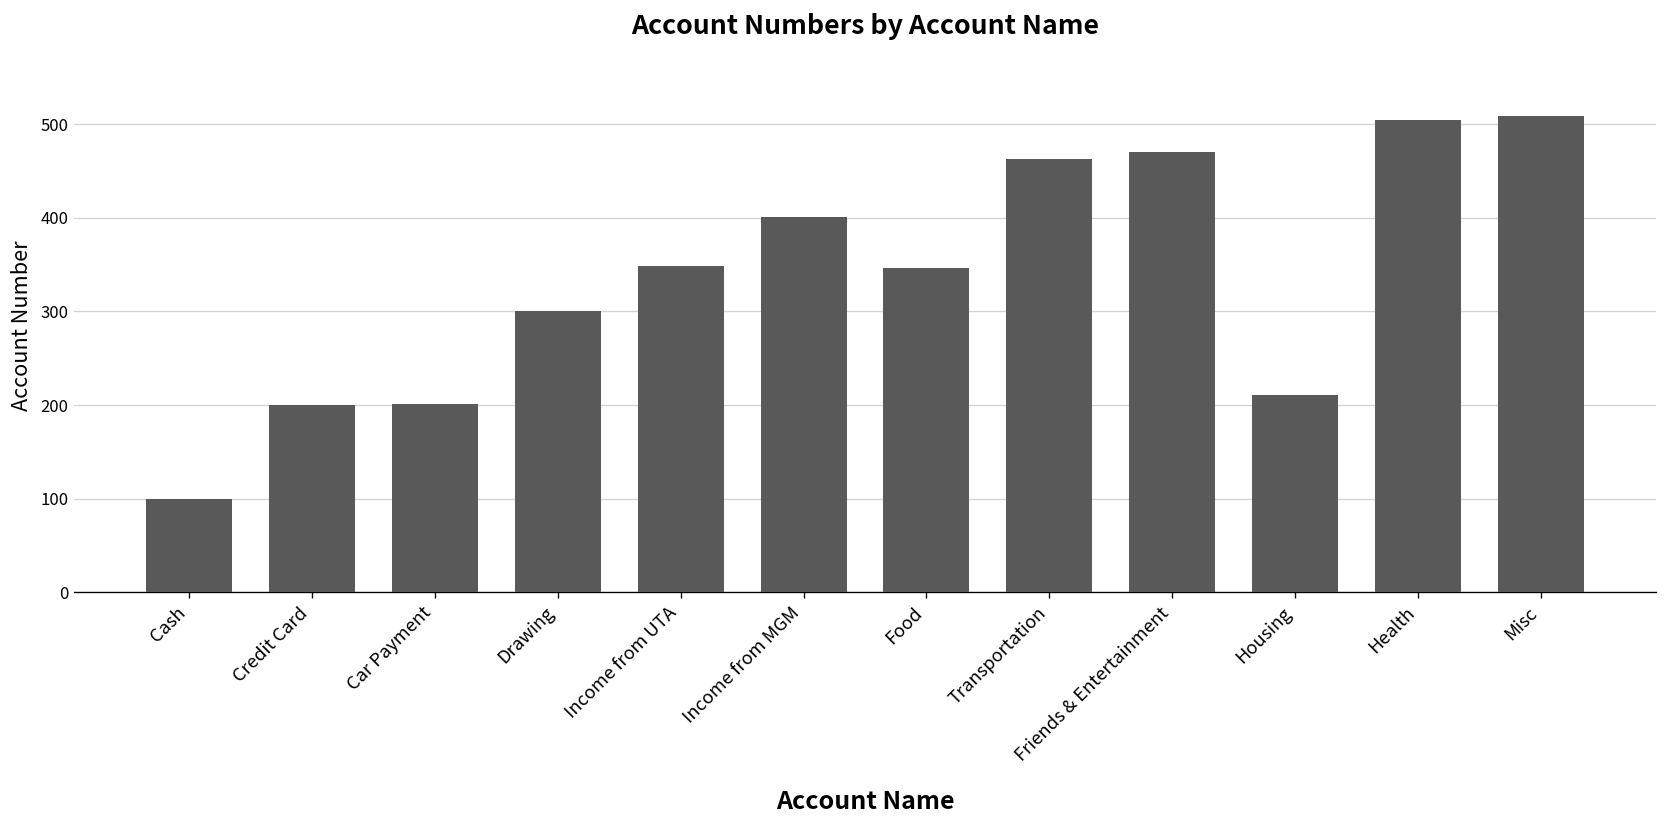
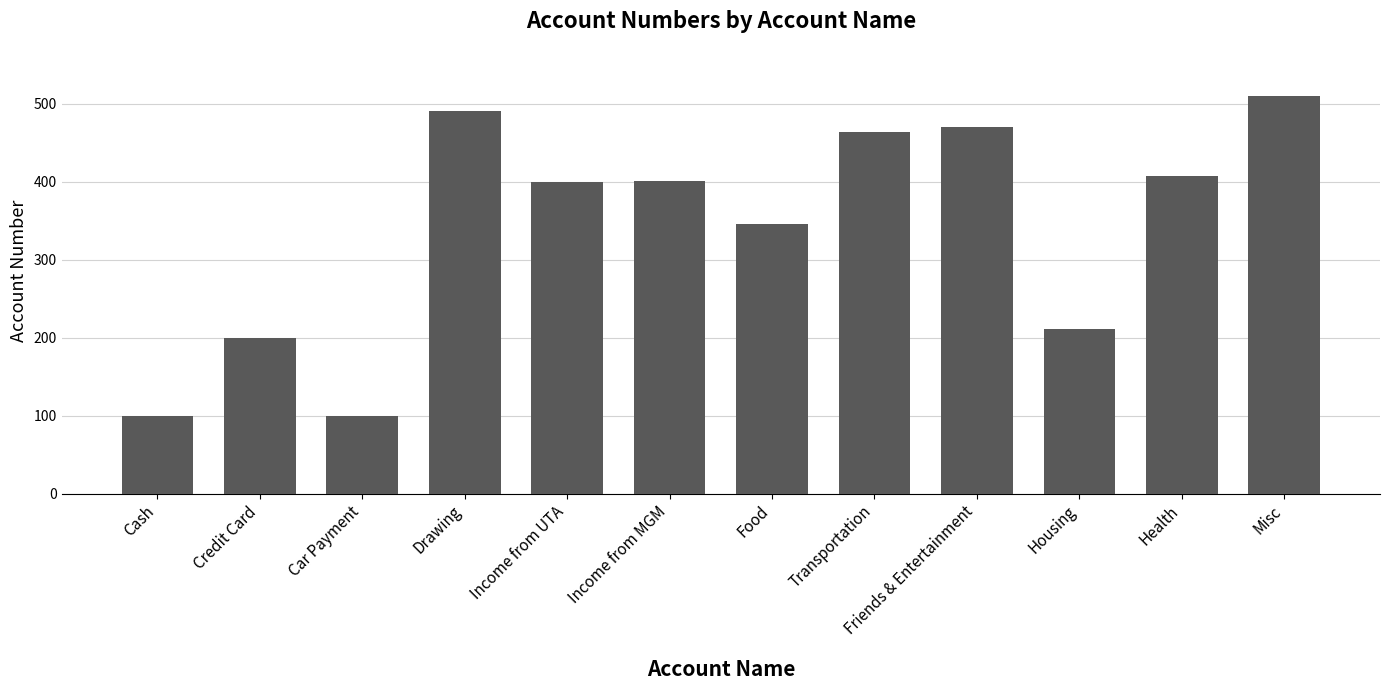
  {
    "Cash": 100,
    "Credit Card": 200,
-   "Car Payment": 200,
-   "Drawing": 300,
-   "Income from UTA": 350,
+   "Car Payment": 100,
+   "Drawing": 490,
+   "Income from UTA": 400,
    "Income from MGM": 400,
    "Food": 350,
    "Transportation": 460,
    "Friends & Entertainment": 470,
    "Housing": 210,
-   "Health": 510,
+   "Health": 410,
    "Misc": 510
  }
